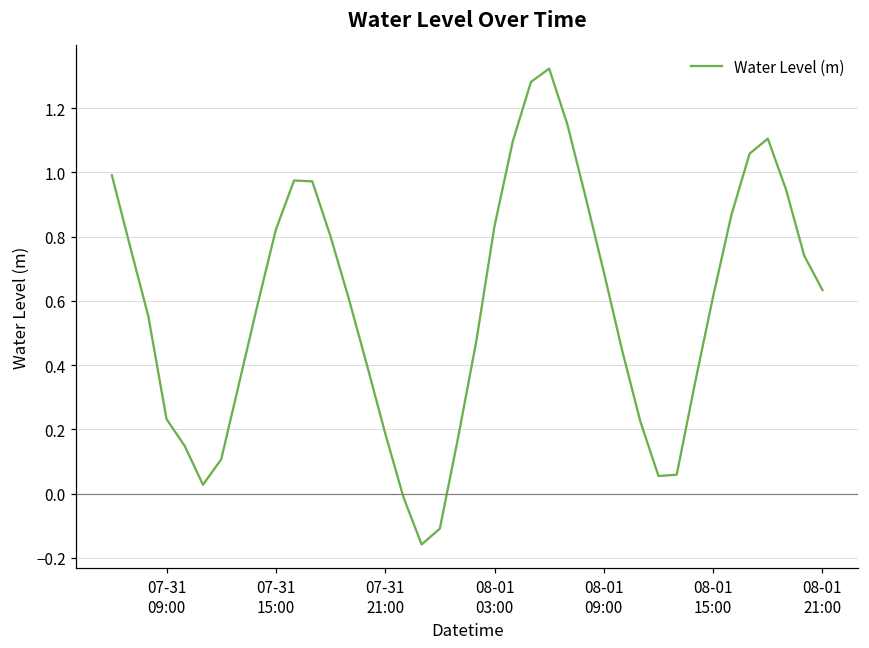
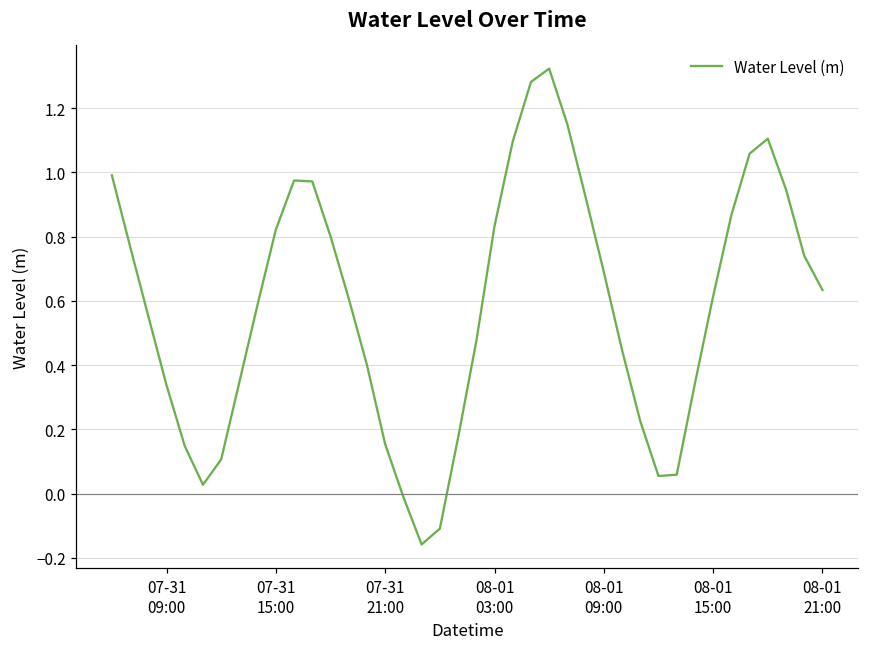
  {
-   "07-31 09:00": 0.23,
+   "07-31 09:00": 0.34,
    "07-31 15:00": 0.82,
-   "07-31 21:00": 0.19,
+   "07-31 21:00": 0.15,
    "08-01 03:00": 0.83,
    "08-01 09:00": 0.69,
    "08-01 15:00": 0.61,
    "08-01 21:00": 0.63
  }
